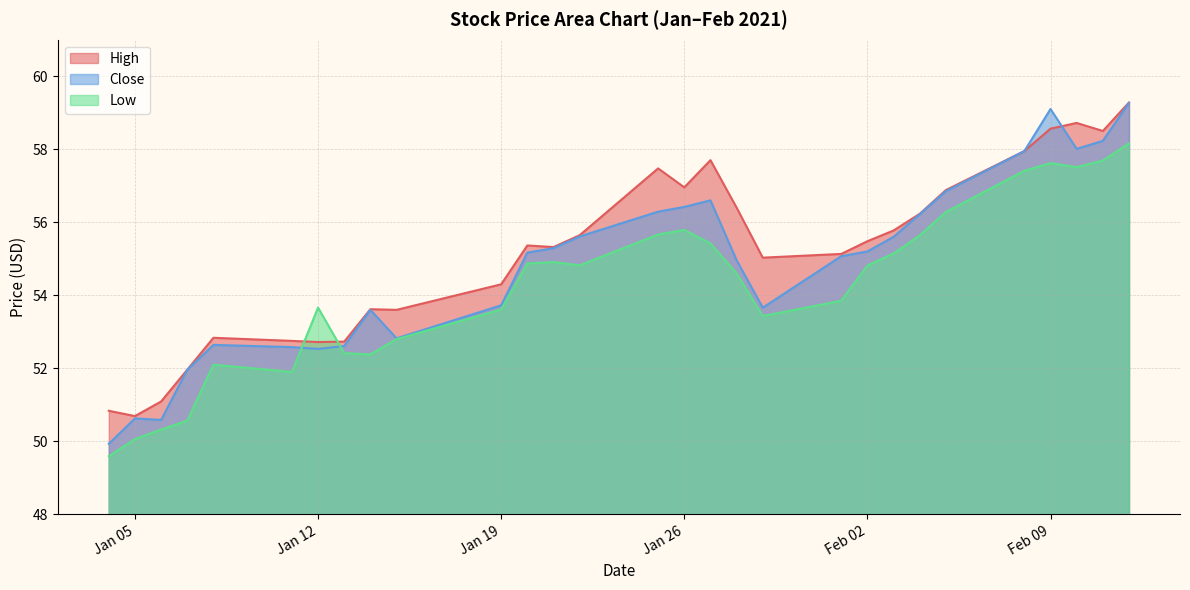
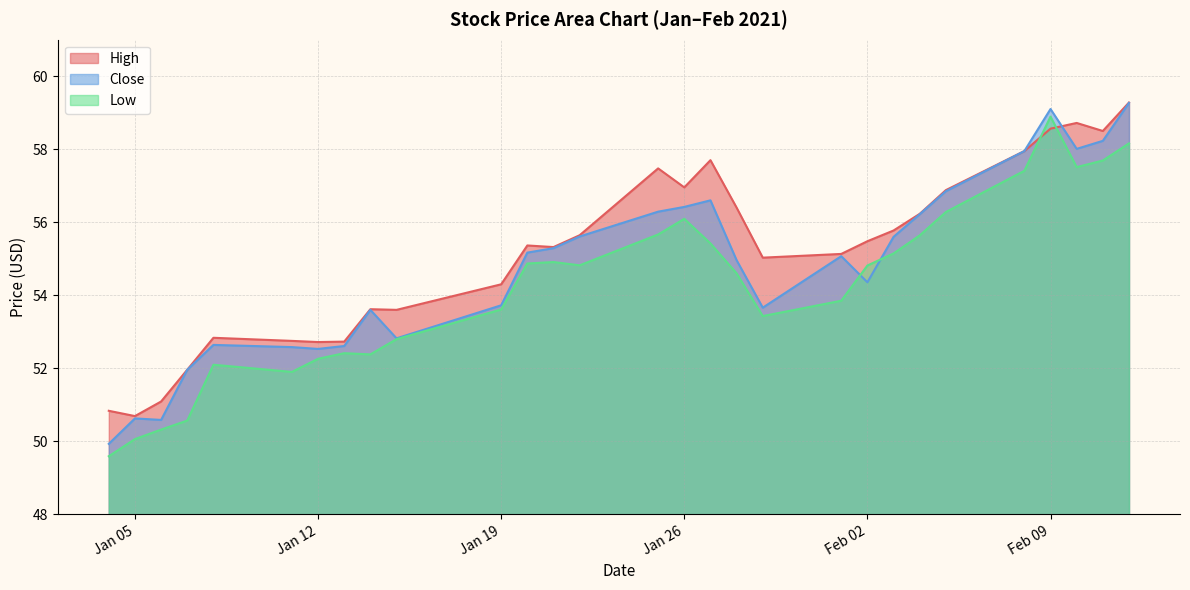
  {
    "High": {
      "Jan 12": 52.7,
      "Jan 19": 54.3,
      "Jan 26": 57.0,
      "Feb 02": 55.5,
      "Feb 09": 58.6
    },
    "Close": {
      "Jan 12": 52.5,
      "Jan 19": 53.7,
      "Jan 26": 56.4,
-     "Feb 02": 55.2,
+     "Feb 02": 54.4,
      "Feb 09": 59.1
    },
    "Low": {
      "Jan 05": 50.1,
-     "Jan 12": 53.7,
+     "Jan 12": 52.3,
      "Jan 19": 53.6,
-     "Jan 26": 55.8,
+     "Jan 26": 56.1,
      "Feb 02": 54.8,
-     "Feb 09": 57.6
+     "Feb 09": 58.9
    }
  }
